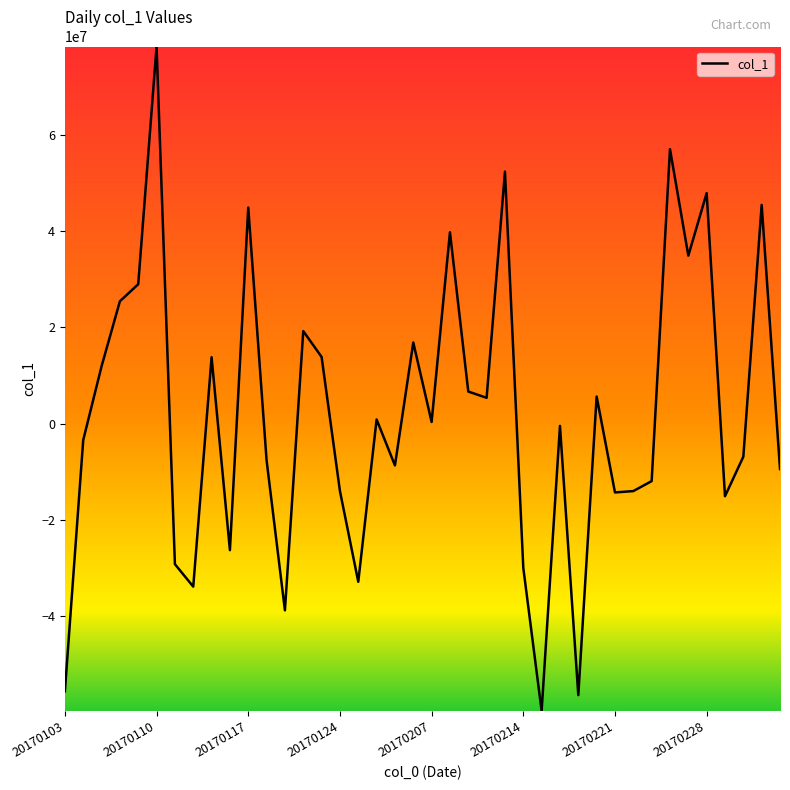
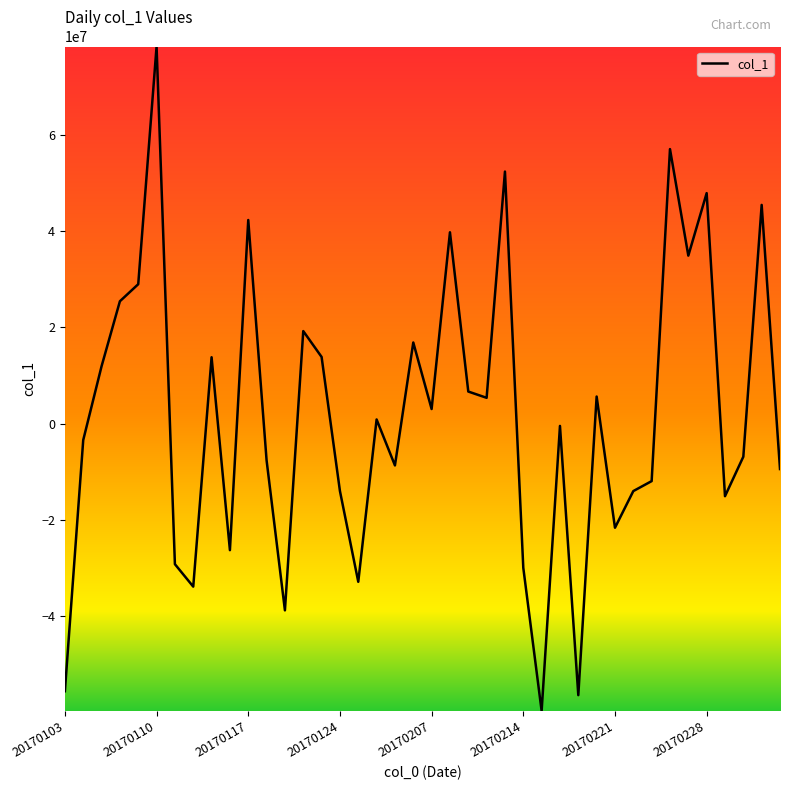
  {
    "20170103": -56000000,
    "20170110": 78000000,
-   "20170117": 45000000,
+   "20170117": 42000000,
    "20170124": -14000000,
-   "20170207": 0,
+   "20170207": 3000000,
    "20170214": -30000000,
-   "20170221": -14000000,
+   "20170221": -22000000,
    "20170228": 48000000
  }
